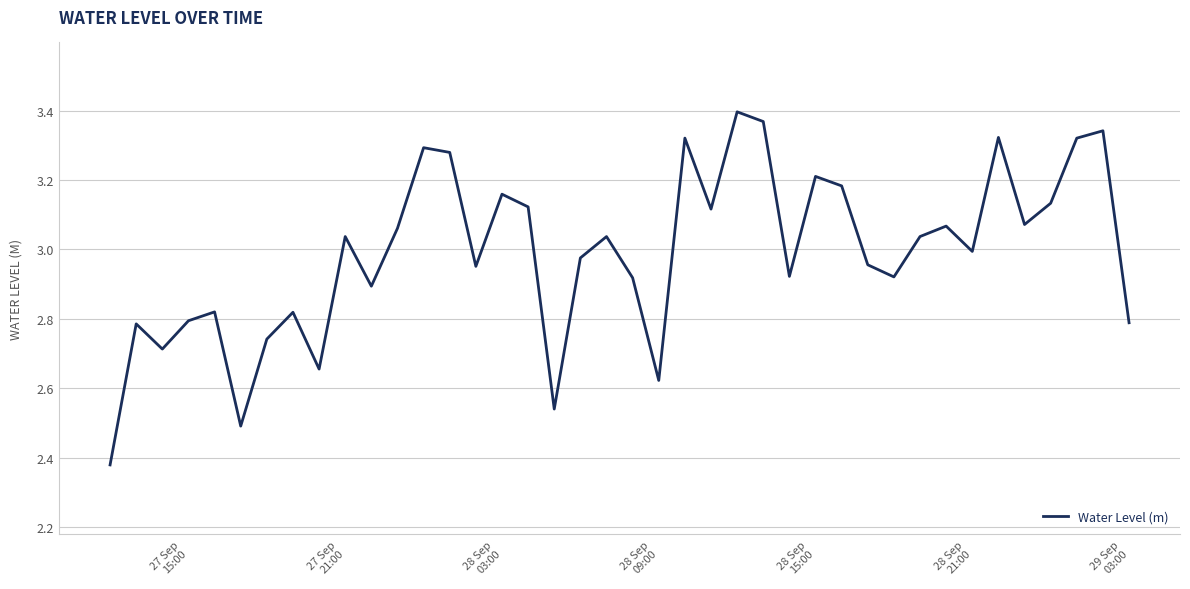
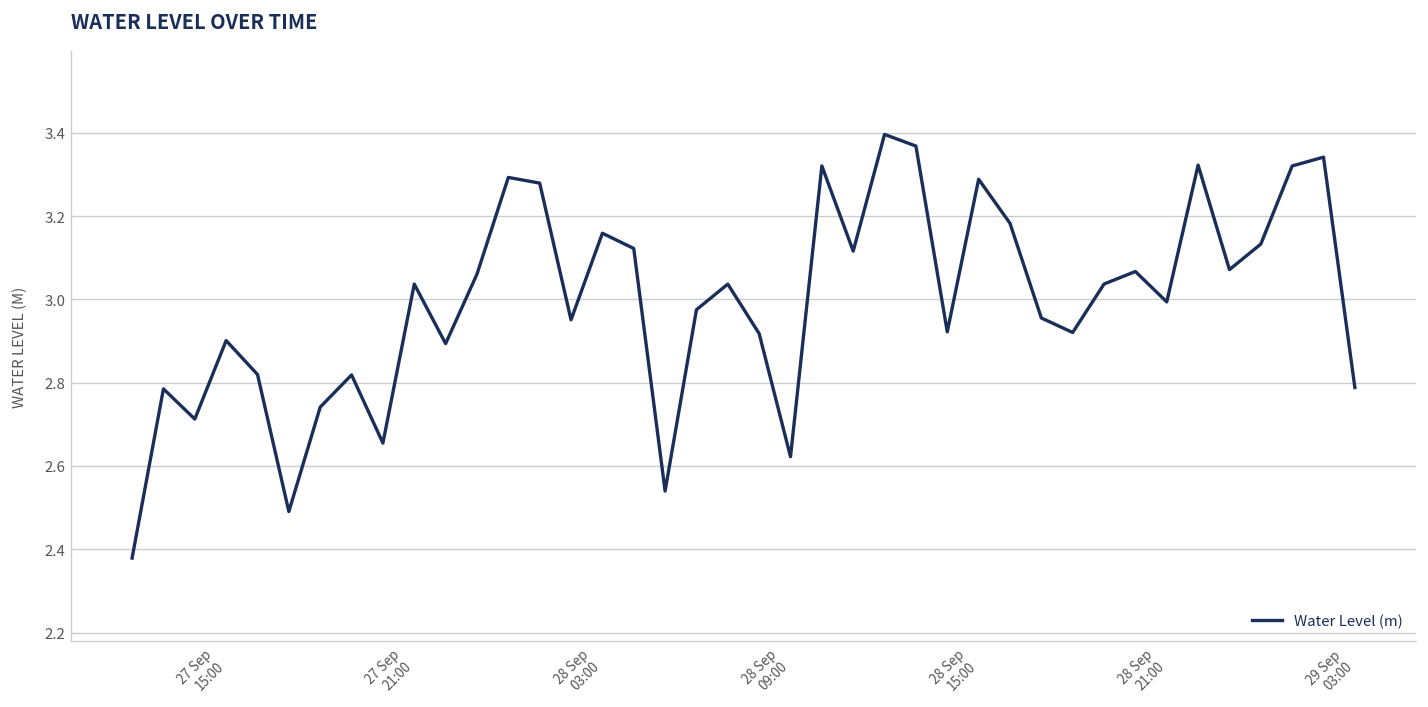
  {
-   "27 Sep 15:00": 2.79,
+   "27 Sep 15:00": 2.90,
    "27 Sep 21:00": 3.04,
    "28 Sep 03:00": 3.16,
    "28 Sep 09:00": 2.62,
-   "28 Sep 15:00": 3.21,
+   "28 Sep 15:00": 3.29,
    "28 Sep 21:00": 2.99,
    "29 Sep 03:00": 2.79
  }
